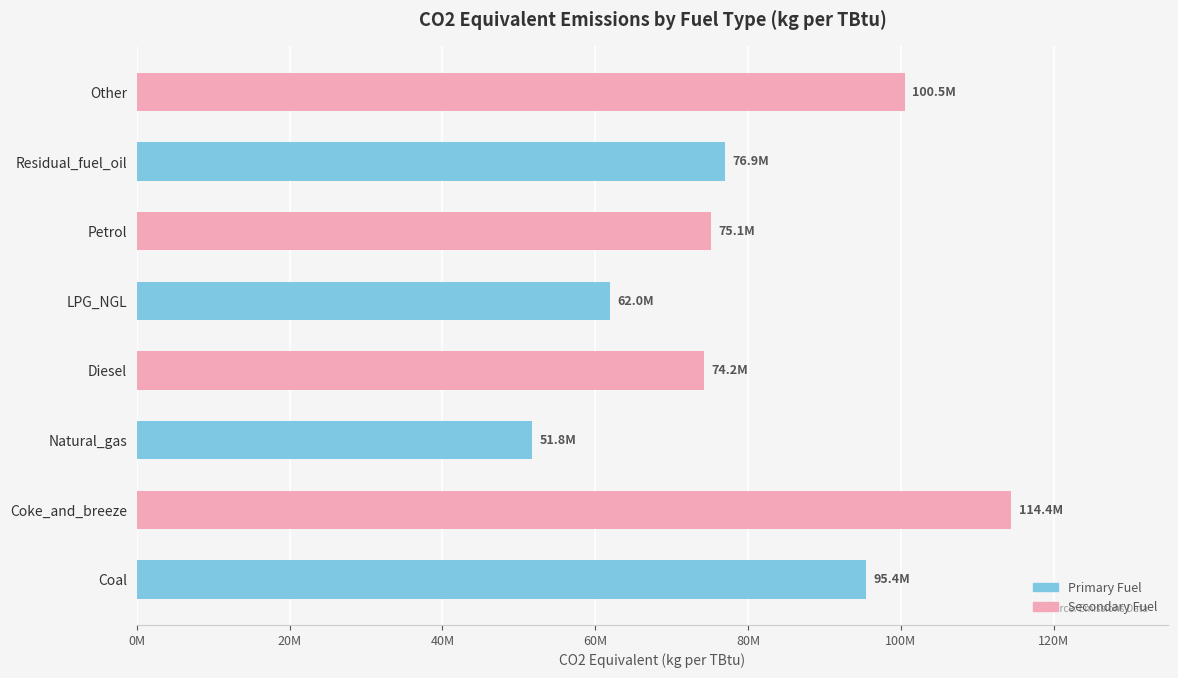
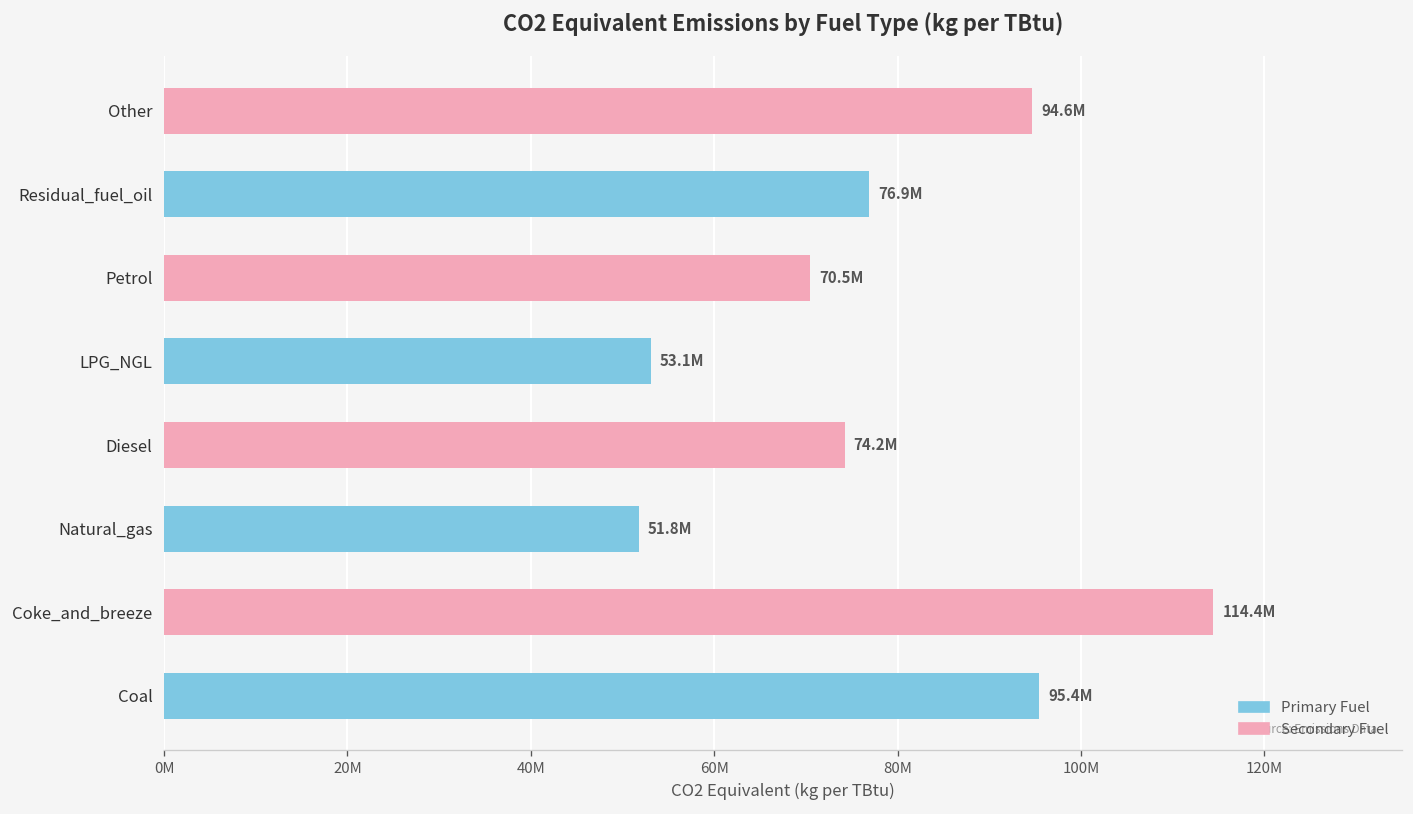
  {
-   "Other": "100.5M",
+   "Other": "94.6M",
    "Residual_fuel_oil": "76.9M",
-   "Petrol": "75.1M",
-   "LPG_NGL": "62.0M",
+   "Petrol": "70.5M",
+   "LPG_NGL": "53.1M",
    "Diesel": "74.2M",
    "Natural_gas": "51.8M",
    "Coke_and_breeze": "114.4M",
    "Coal": "95.4M"
  }
